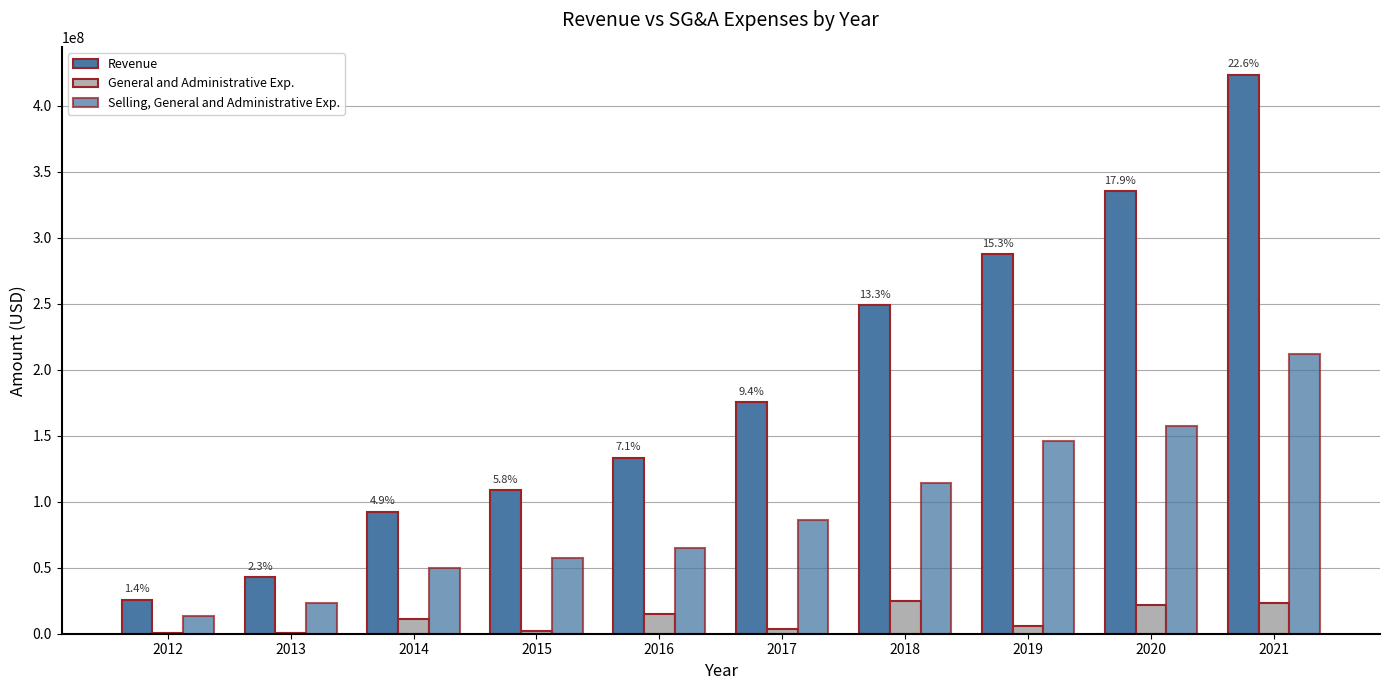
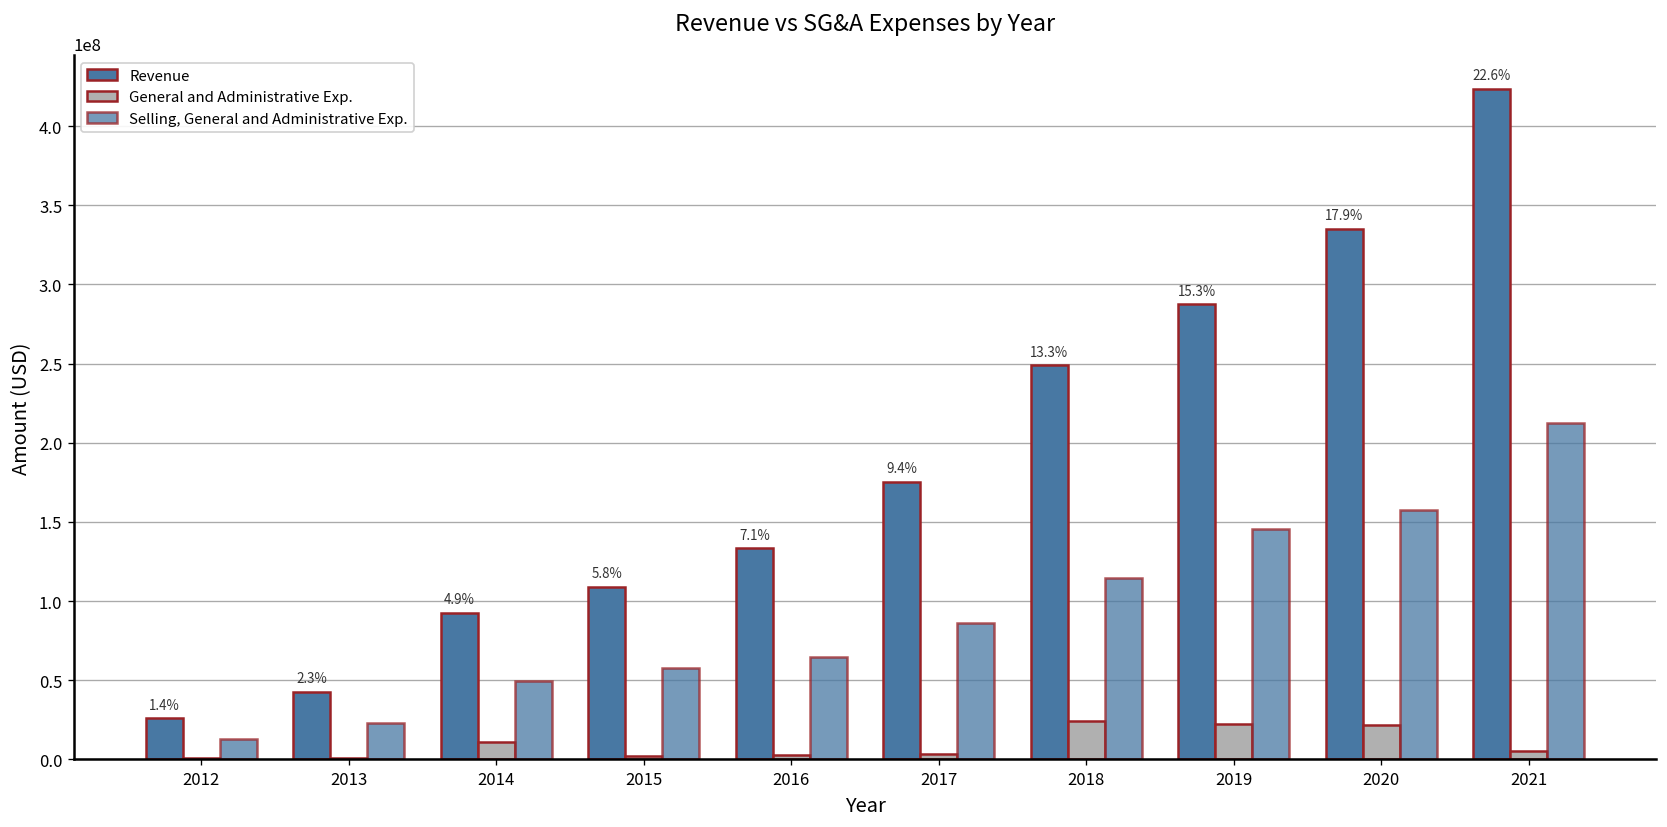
  {
    "General and Administrative Exp.": {
      "2014": 11000000,
      "2015": 2000000,
-     "2016": 15000000,
+     "2016": 3000000,
      "2017": 3000000,
      "2018": 25000000,
-     "2019": 6000000,
+     "2019": 23000000,
      "2020": 22000000,
-     "2021": 23000000
+     "2021": 5000000
    }
  }
